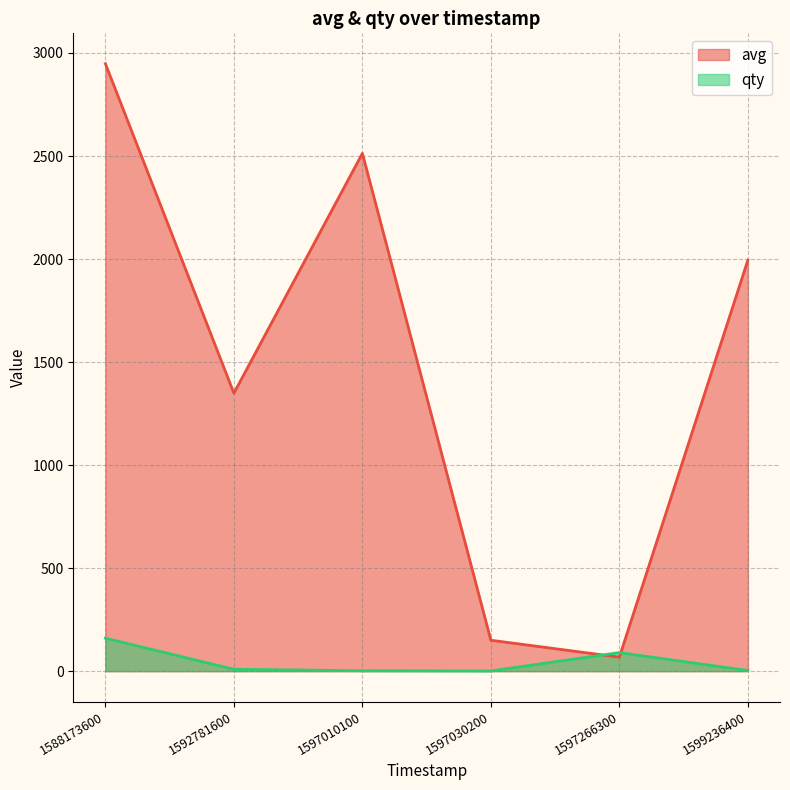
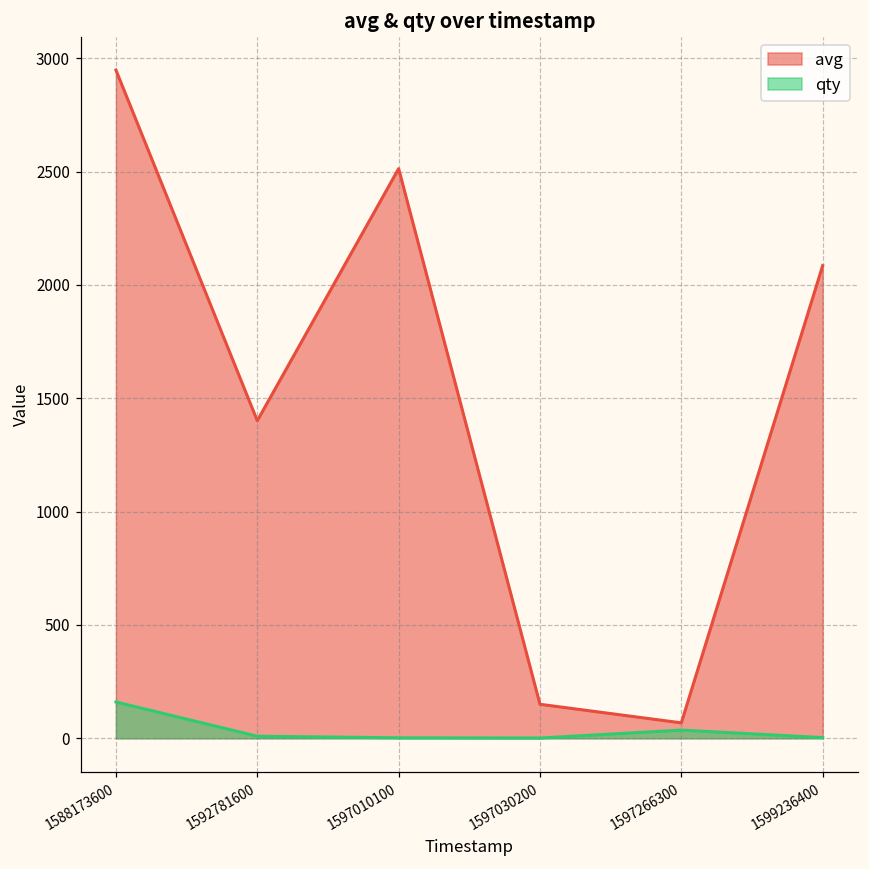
  {
    "avg": {
      "1588173600": 2950,
-     "1592781600": 1350,
+     "1592781600": 1400,
      "1597010100": 2510,
      "1597030200": 150,
      "1597266300": 70,
-     "1599236400": 2000
+     "1599236400": 2090
    },
    "qty": {
      "1588173600": 160,
      "1592781600": 10,
      "1597010100": 0,
      "1597030200": 0,
-     "1597266300": 90,
+     "1597266300": 40,
      "1599236400": 0
    }
  }
